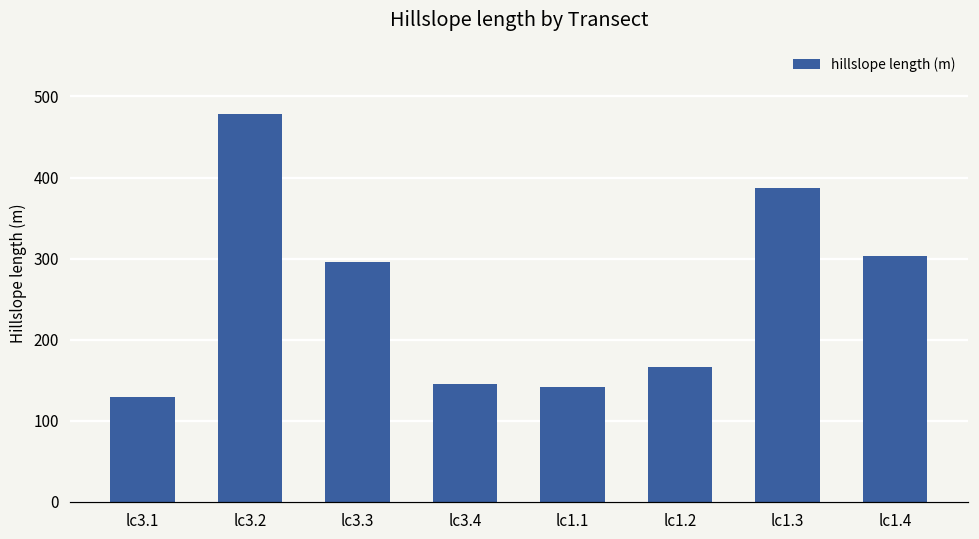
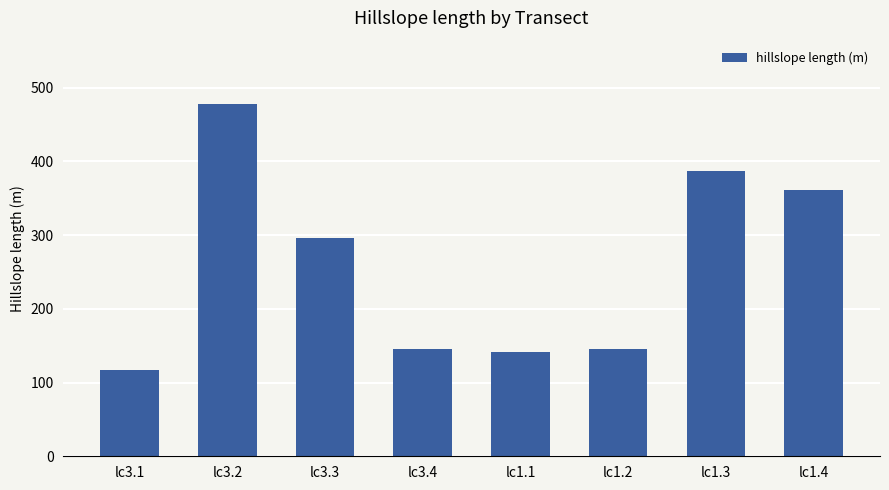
  {
-   "lc3.1": 130,
+   "lc3.1": 120,
    "lc3.2": 480,
    "lc3.3": 300,
    "lc3.4": 150,
    "lc1.1": 140,
-   "lc1.2": 170,
+   "lc1.2": 150,
    "lc1.3": 390,
-   "lc1.4": 300
+   "lc1.4": 360
  }
